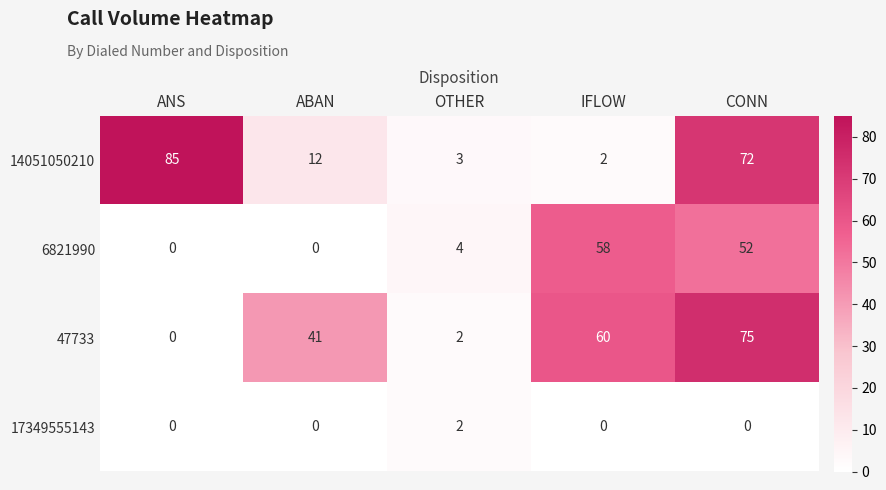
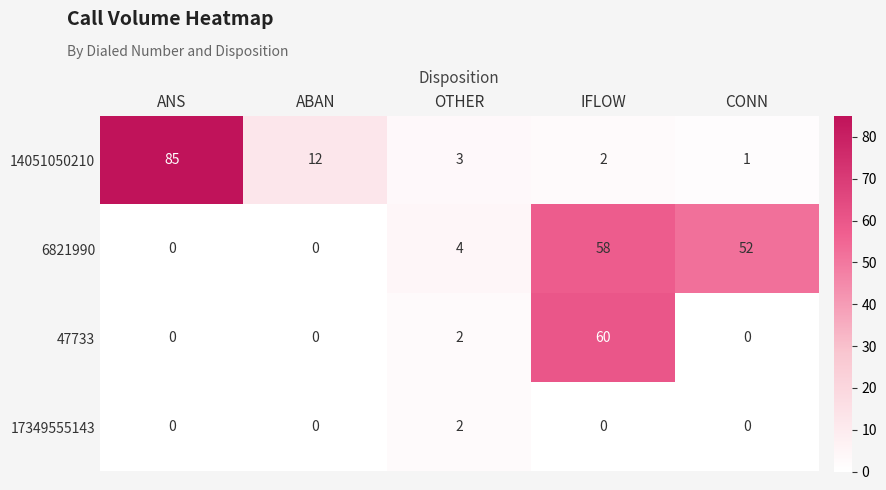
  {
    "14051050210": {
      "ANS": 85,
      "ABAN": 12,
      "OTHER": 3,
      "IFLOW": 2,
-     "CONN": 72
+     "CONN": 1
    },
    "6821990": {
      "ANS": 0,
      "ABAN": 0,
      "OTHER": 4,
      "IFLOW": 58,
      "CONN": 52
    },
    "47733": {
      "ANS": 0,
-     "ABAN": 41,
+     "ABAN": 0,
      "OTHER": 2,
      "IFLOW": 60,
-     "CONN": 75
+     "CONN": 0
    },
    "17349555143": {
      "ANS": 0,
      "ABAN": 0,
      "OTHER": 2,
      "IFLOW": 0,
      "CONN": 0
    }
  }
